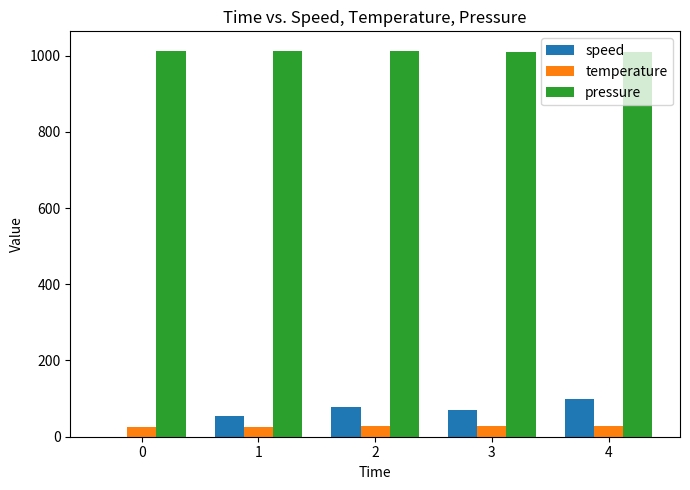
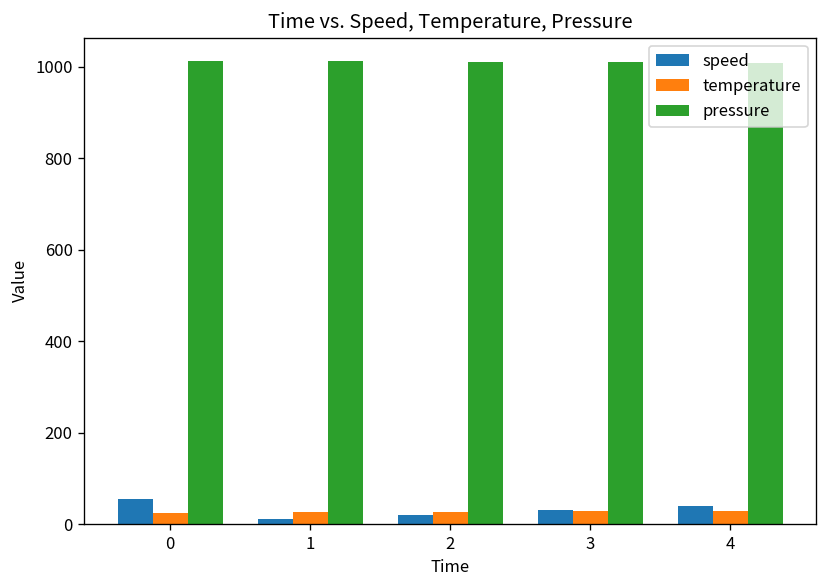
  {
    "speed": {
-     "0": 0,
-     "1": 50,
-     "2": 80,
-     "3": 70,
-     "4": 100
+     "0": 60,
+     "1": 10,
+     "2": 20,
+     "3": 30,
+     "4": 40
    },
    "temperature": {
      "0": 30,
      "1": 30,
      "2": 30,
      "3": 30,
      "4": 30
    },
    "pressure": {
      "0": 1010,
      "1": 1010,
      "2": 1010,
      "3": 1010
    }
  }
